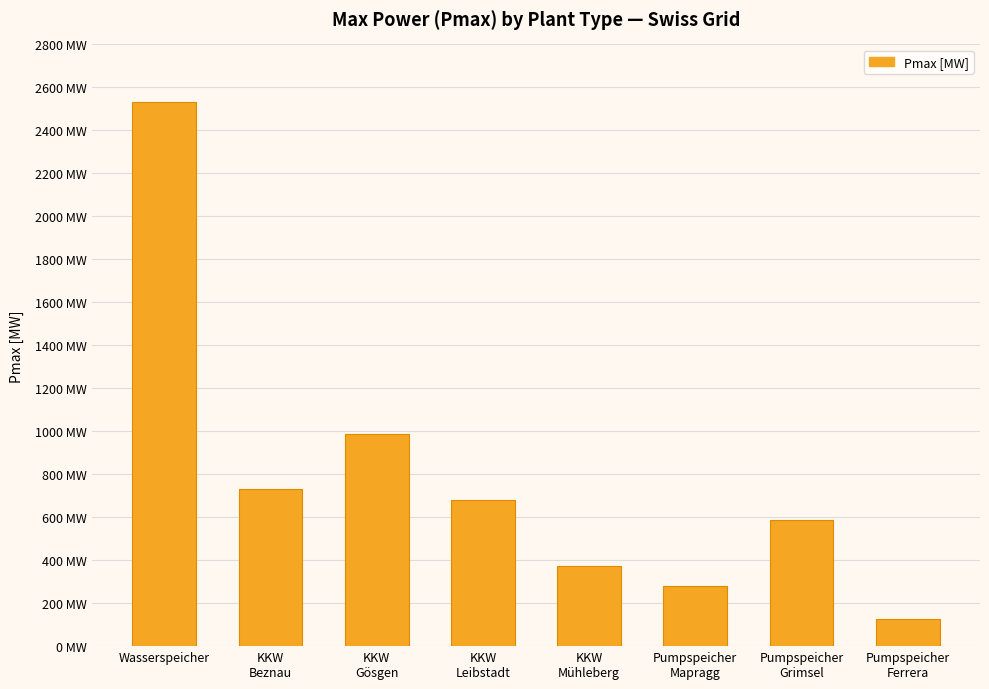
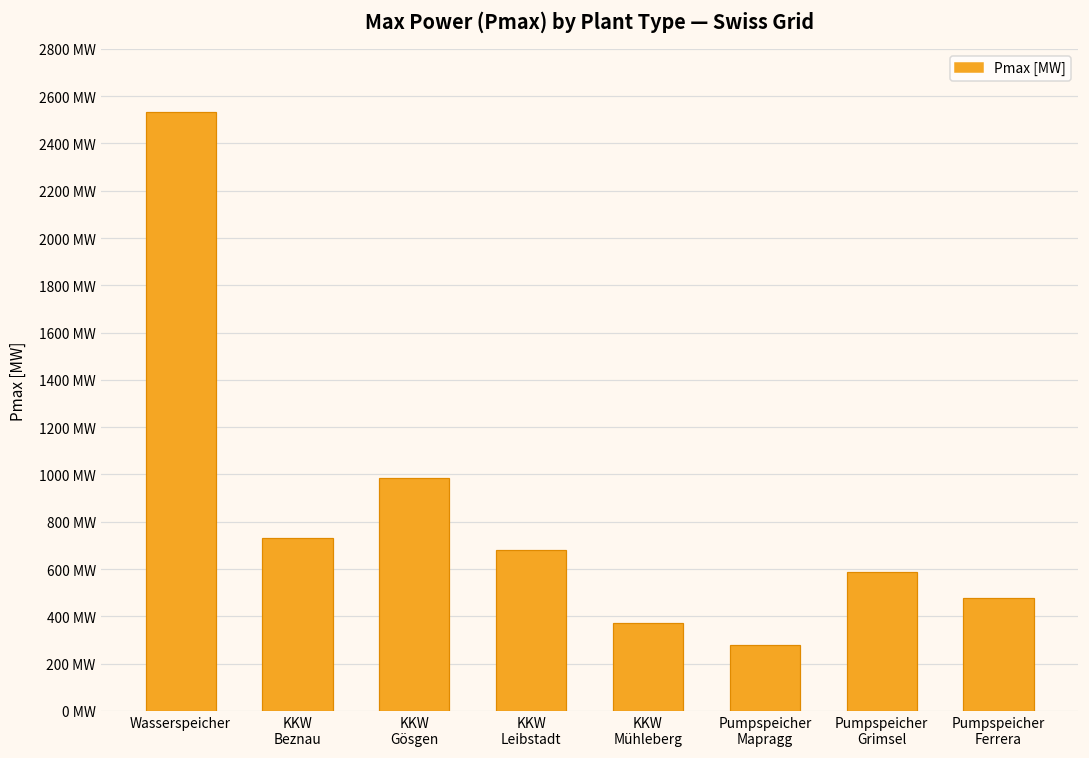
  {
    "Wasserspeicher": "2530 MW",
    "KKW Beznau": "730 MW",
    "KKW Gösgen": "990 MW",
    "KKW Leibstadt": "680 MW",
    "KKW Mühleberg": "370 MW",
    "Pumpspeicher Mapragg": "280 MW",
    "Pumpspeicher Grimsel": "590 MW",
-   "Pumpspeicher Ferrera": "130 MW"
+   "Pumpspeicher Ferrera": "480 MW"
  }
